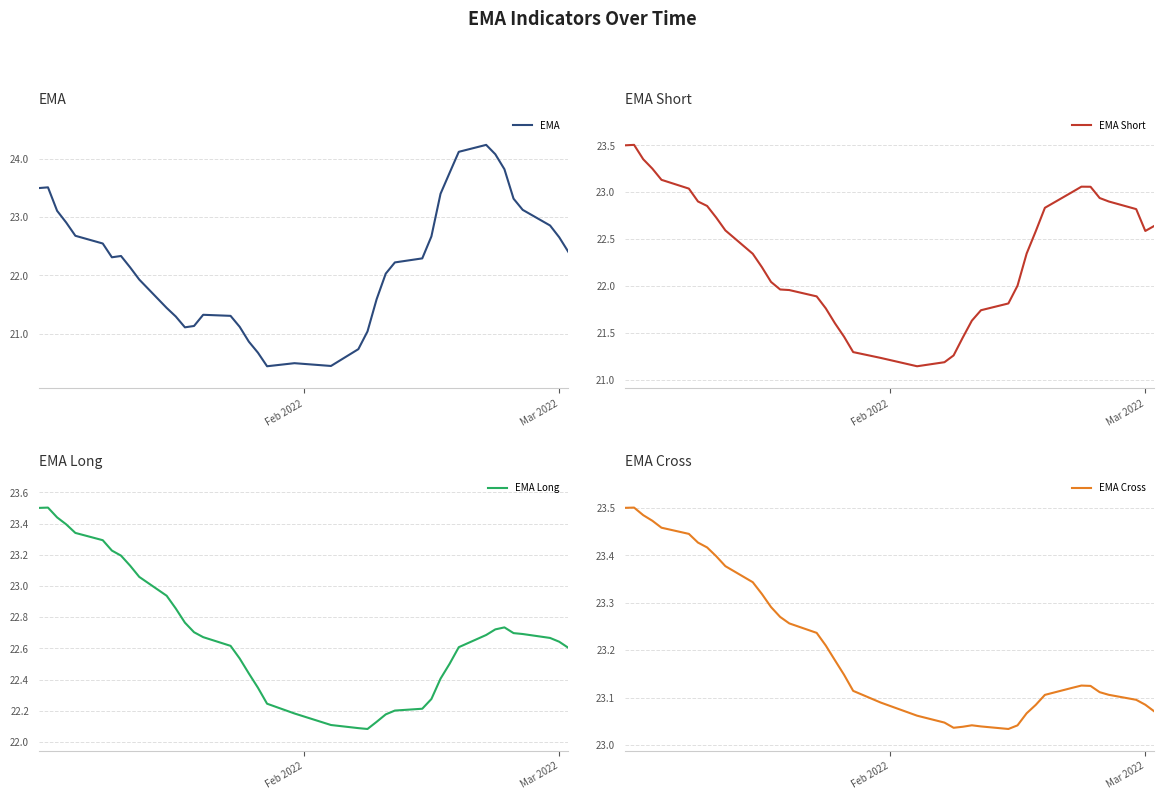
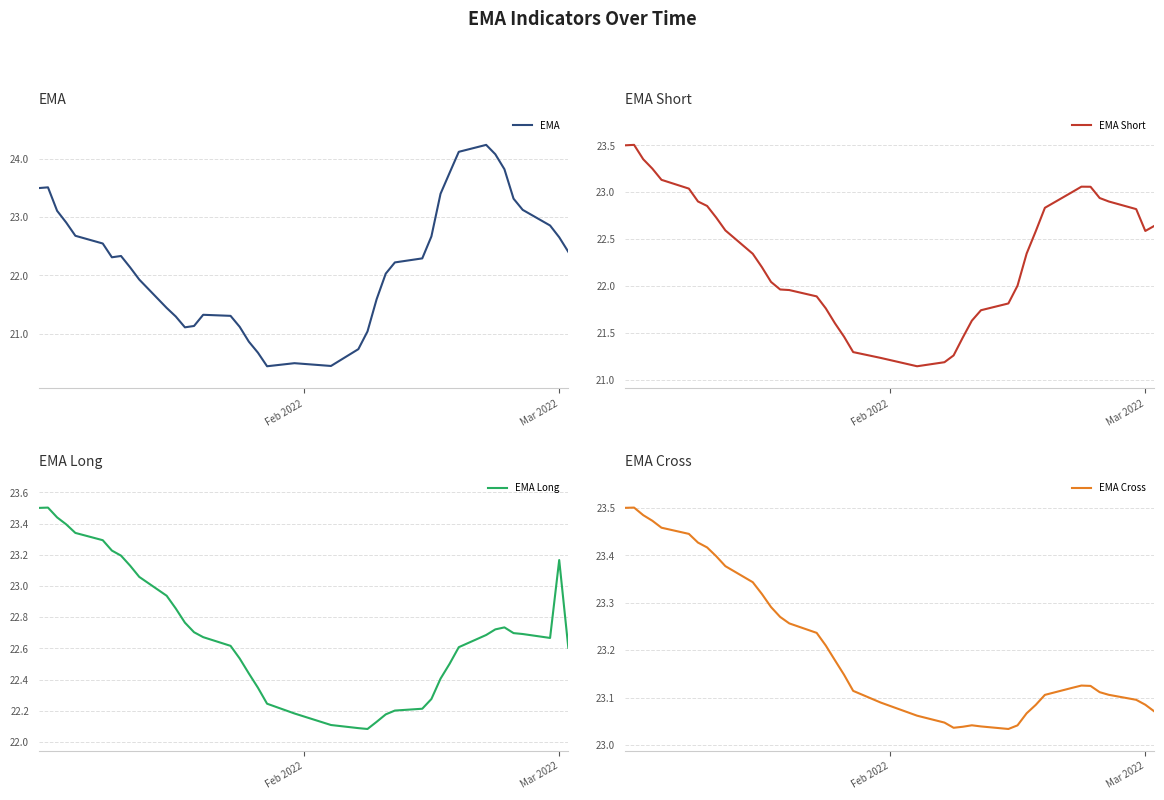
  {
    "EMA": {
      "Mar 2022": 22.7
    },
    "EMA Short": {
      "Mar 2022": 22.6
    },
    "EMA Long": {
-     "Mar 2022": 22.64
+     "Mar 2022": 23.17
    },
    "EMA Cross": {
      "Mar 2022": 23.09
    }
  }
